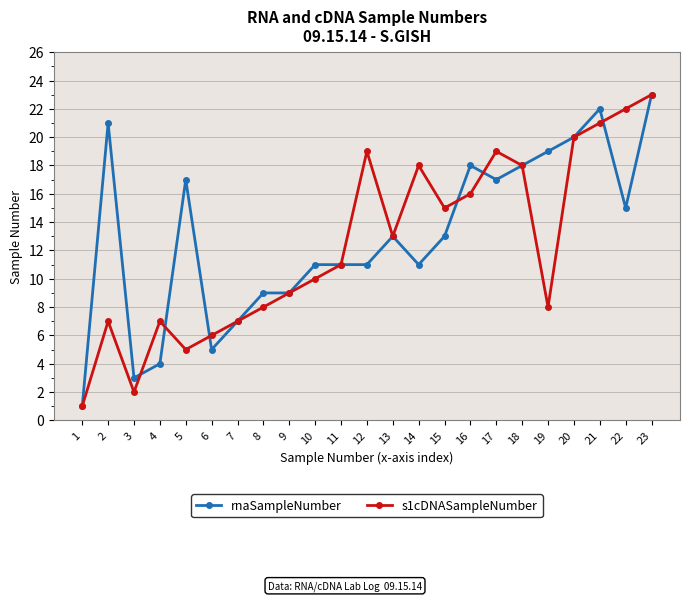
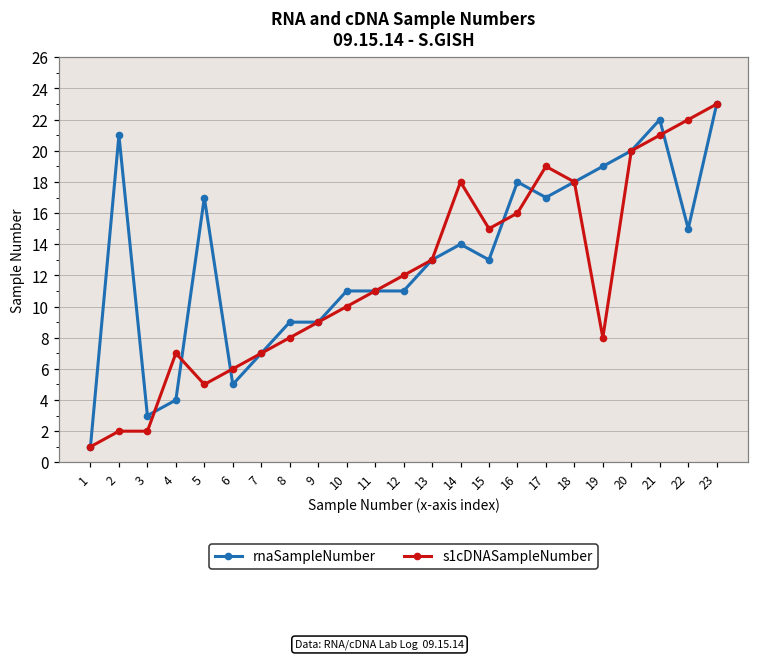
  {
    "rnaSampleNumber": {
      "2": 21,
      "3": 3,
      "4": 4,
      "5": 17,
      "6": 5,
      "8": 9,
      "10": 11,
      "12": 11,
-     "14": 11,
+     "14": 14,
      "15": 13,
      "16": 18,
      "17": 17,
      "19": 19,
      "21": 22,
      "22": 15
    },
    "s1cDNASampleNumber": {
-     "2": 7,
+     "2": 2,
      "3": 2,
      "4": 7,
      "5": 5,
      "6": 6,
      "8": 8,
      "10": 10,
-     "12": 19,
+     "12": 12,
      "14": 18,
      "15": 15,
      "16": 16,
      "17": 19,
      "19": 8,
      "21": 21,
      "22": 22
    }
  }
